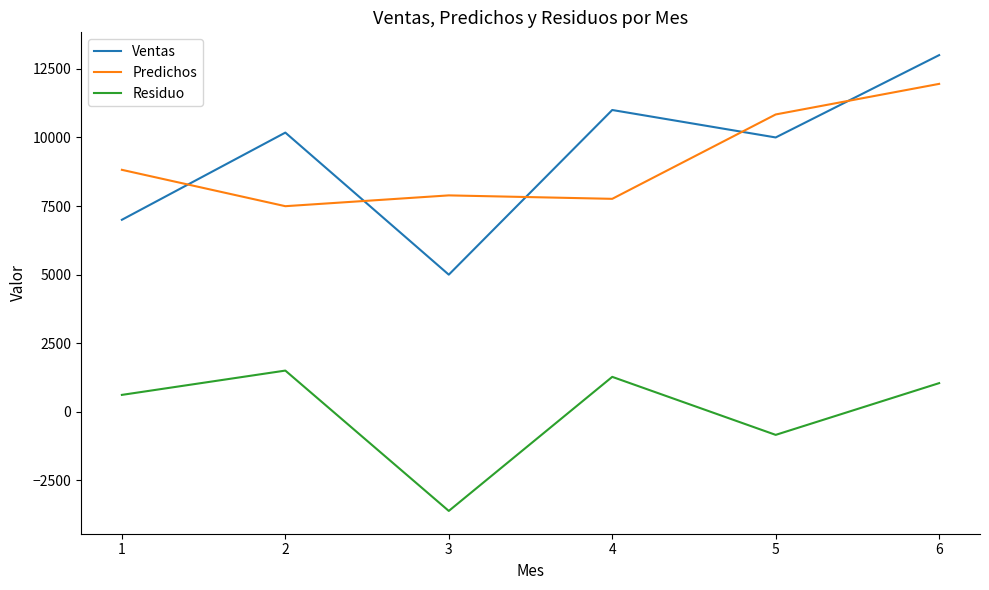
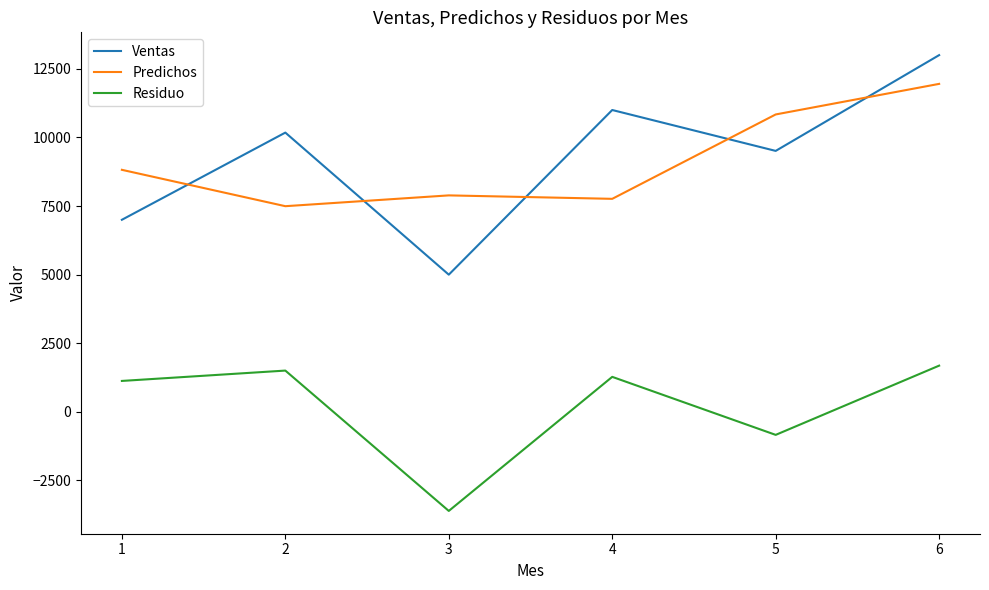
  {
    "Ventas": {
      "1": 7000,
      "2": 10200,
      "3": 5000,
      "4": 11000,
-     "5": 10000,
+     "5": 9500,
      "6": 13000
    },
    "Predichos": {
      "1": 8800,
      "2": 7500,
      "3": 7900,
      "4": 7800,
      "5": 10800,
      "6": 12000
    },
    "Residuo": {
-     "1": 600,
+     "1": 1100,
      "2": 1500,
      "3": -3600,
      "4": 1300,
      "5": -800,
-     "6": 1000
+     "6": 1700
    }
  }
